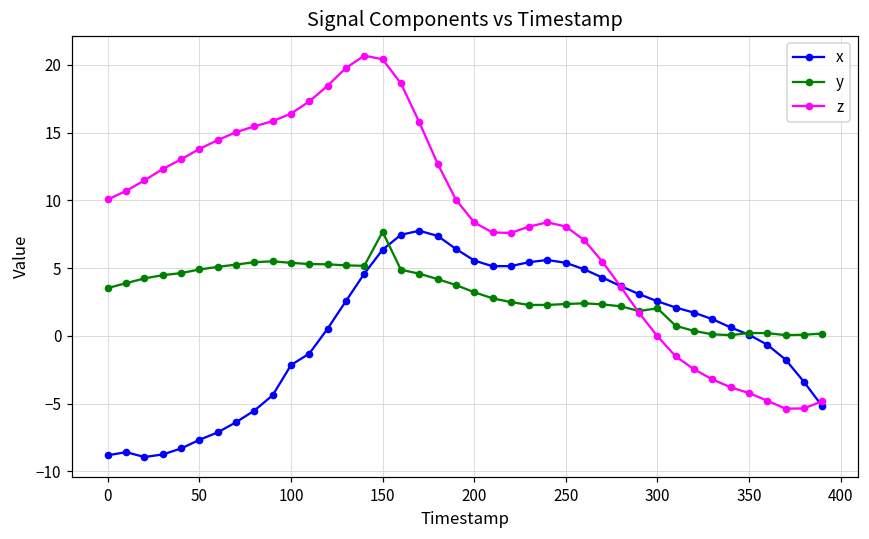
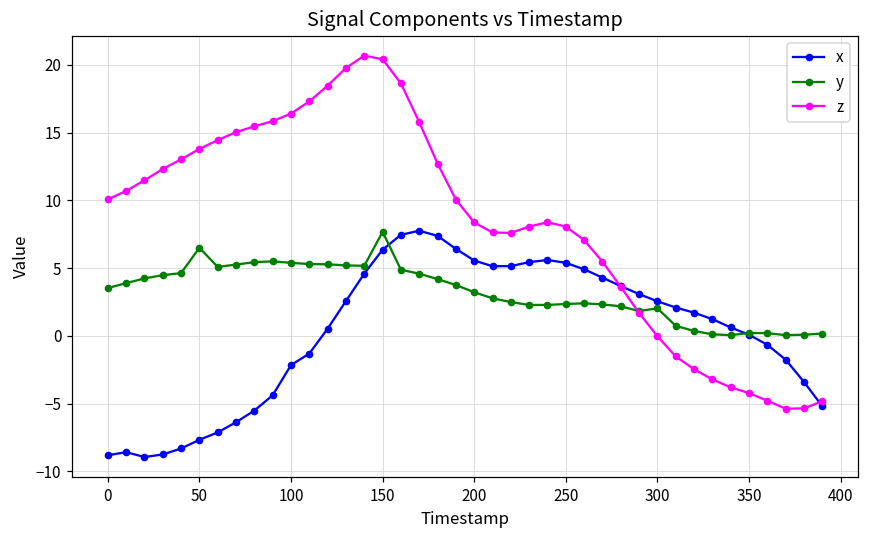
  {
    "x": {
      "0": -8.8,
      "50": -7.7,
      "100": -2.2,
      "150": 6.4,
      "200": 5.6,
      "250": 5.4,
      "300": 2.6
    },
    "y": {
      "0": 3.5,
-     "50": 4.9,
+     "50": 6.5,
      "100": 5.4,
      "150": 7.7,
      "200": 3.2,
      "250": 2.4,
      "300": 2.0
    },
    "z": {
      "0": 10.1,
      "50": 13.8,
      "100": 16.4,
      "150": 20.4,
      "200": 8.4,
      "250": 8.1,
      "300": 0.0,
      "350": -4.2
    }
  }
